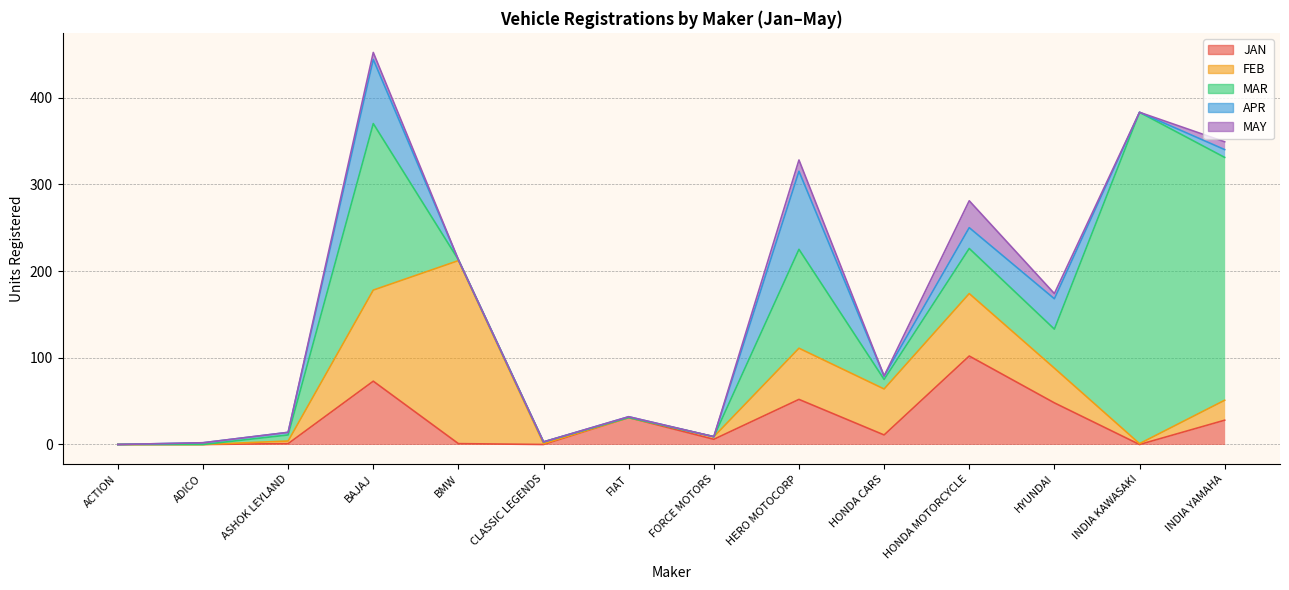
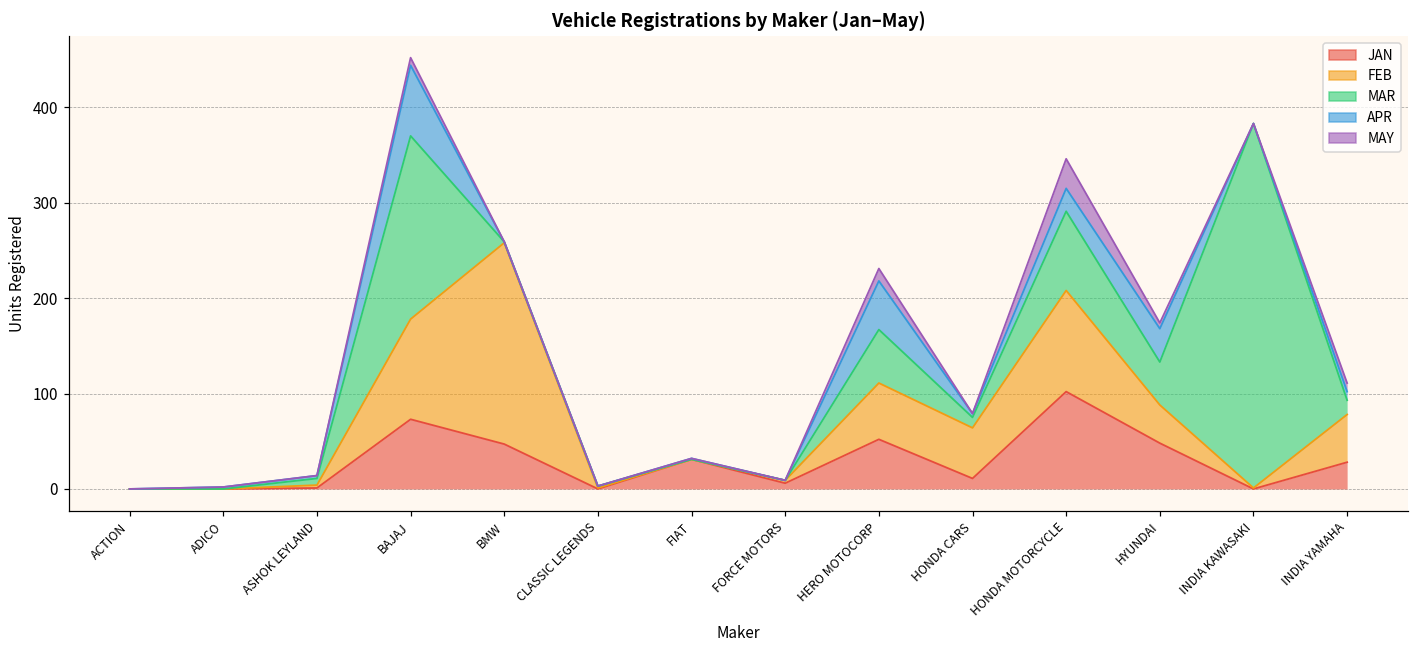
  {
    "JAN": {
      "ASHOK LEYLAND": 0,
      "BAJAJ": 70,
-     "BMW": 0,
+     "BMW": 50,
      "FORCE MOTORS": 10,
      "HERO MOTOCORP": 50,
      "HONDA CARS": 10,
      "HONDA MOTORCYCLE": 100,
      "HYUNDAI": 50,
      "INDIA YAMAHA": 30
    },
    "FEB": {
      "ASHOK LEYLAND": 0,
      "BAJAJ": 110,
      "HERO MOTOCORP": 60,
      "HONDA CARS": 50,
-     "HONDA MOTORCYCLE": 70,
+     "HONDA MOTORCYCLE": 110,
      "HYUNDAI": 40,
-     "INDIA YAMAHA": 20
+     "INDIA YAMAHA": 50
    },
    "MAR": {
      "ASHOK LEYLAND": 10,
      "BAJAJ": 190,
-     "HERO MOTOCORP": 110,
+     "HERO MOTOCORP": 60,
      "HONDA CARS": 10,
-     "HONDA MOTORCYCLE": 50,
+     "HONDA MOTORCYCLE": 80,
      "HYUNDAI": 50,
-     "INDIA YAMAHA": 280
+     "INDIA YAMAHA": 20
    },
    "APR": {
      "BAJAJ": 70,
-     "HERO MOTOCORP": 90,
+     "HERO MOTOCORP": 50,
      "HONDA MOTORCYCLE": 20,
      "HYUNDAI": 40,
      "INDIA YAMAHA": 10
    },
    "MAY": {
      "BAJAJ": 10,
      "HERO MOTOCORP": 10,
      "HONDA MOTORCYCLE": 30,
      "HYUNDAI": 10,
      "INDIA YAMAHA": 10
    }
  }
